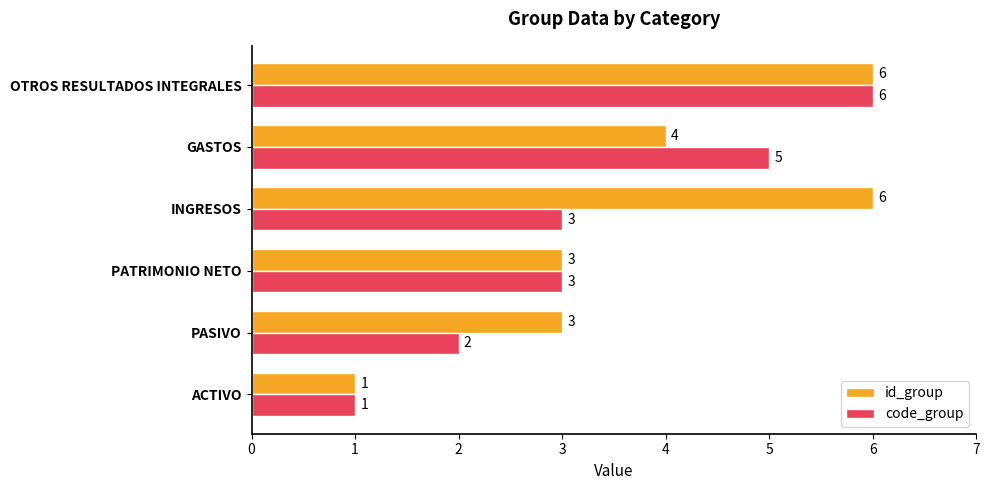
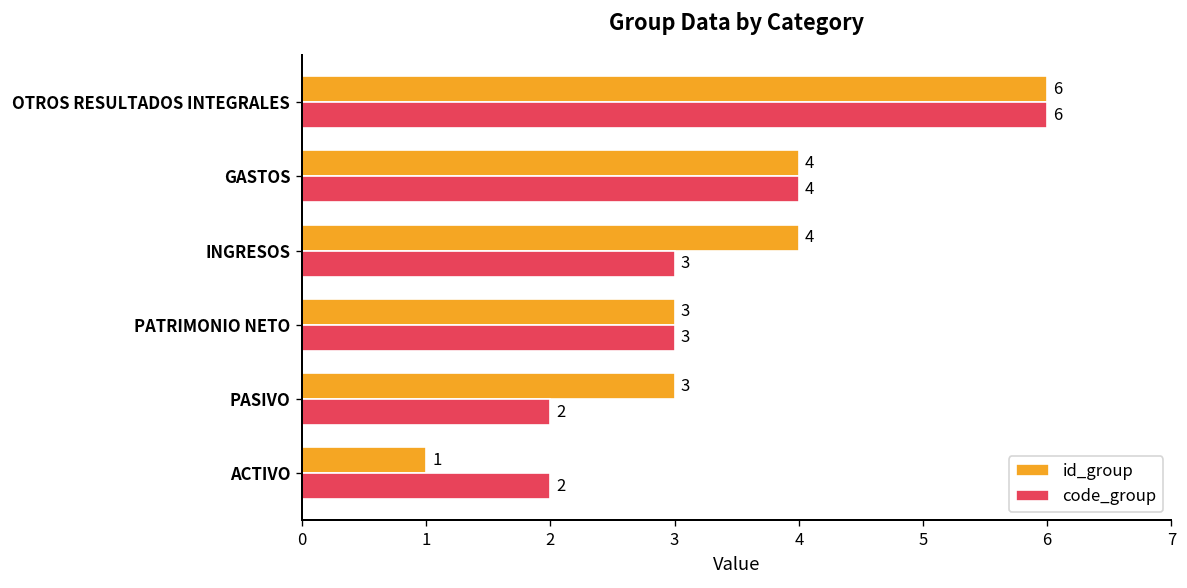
  {
    "id_group": {
      "OTROS RESULTADOS INTEGRALES": 6,
      "GASTOS": 4,
-     "INGRESOS": 6,
+     "INGRESOS": 4,
      "PATRIMONIO NETO": 3,
      "PASIVO": 3,
      "ACTIVO": 1
    },
    "code_group": {
      "OTROS RESULTADOS INTEGRALES": 6,
-     "GASTOS": 5,
+     "GASTOS": 4,
      "INGRESOS": 3,
      "PATRIMONIO NETO": 3,
      "PASIVO": 2,
-     "ACTIVO": 1
+     "ACTIVO": 2
    }
  }
